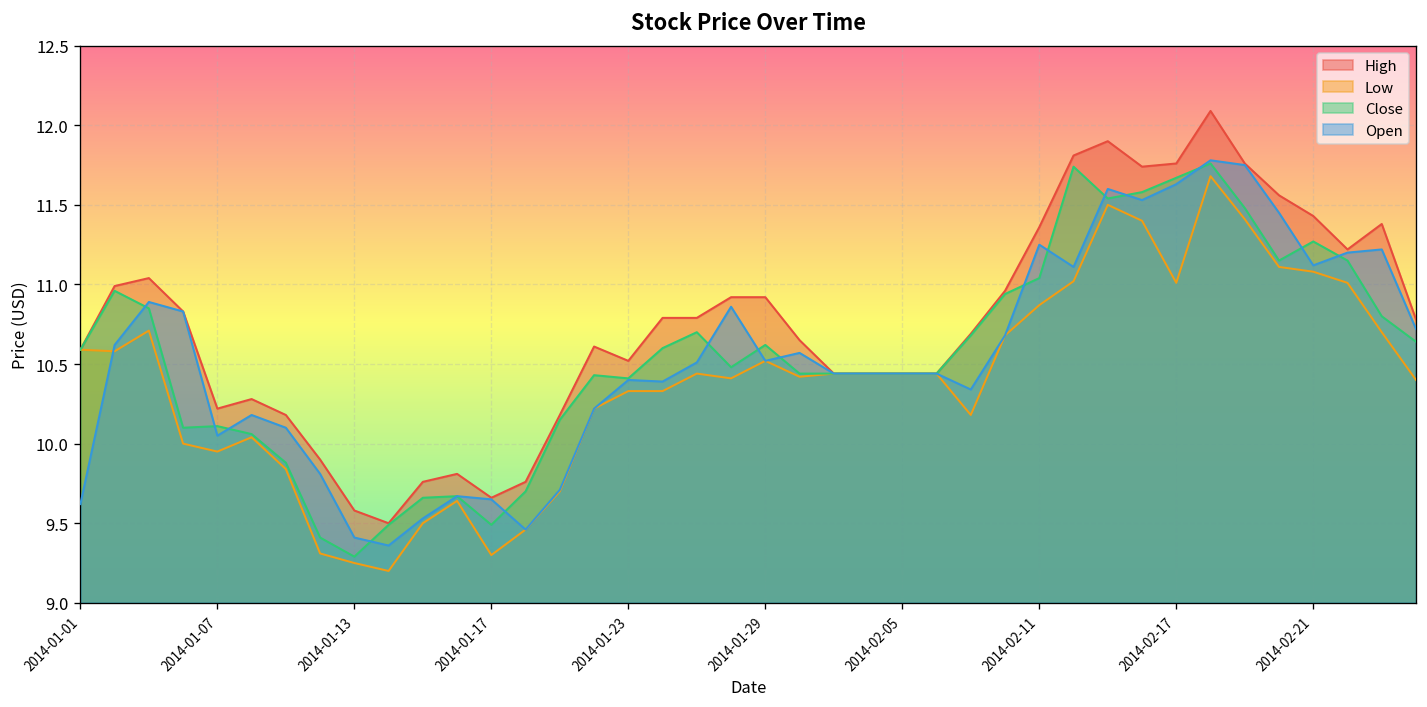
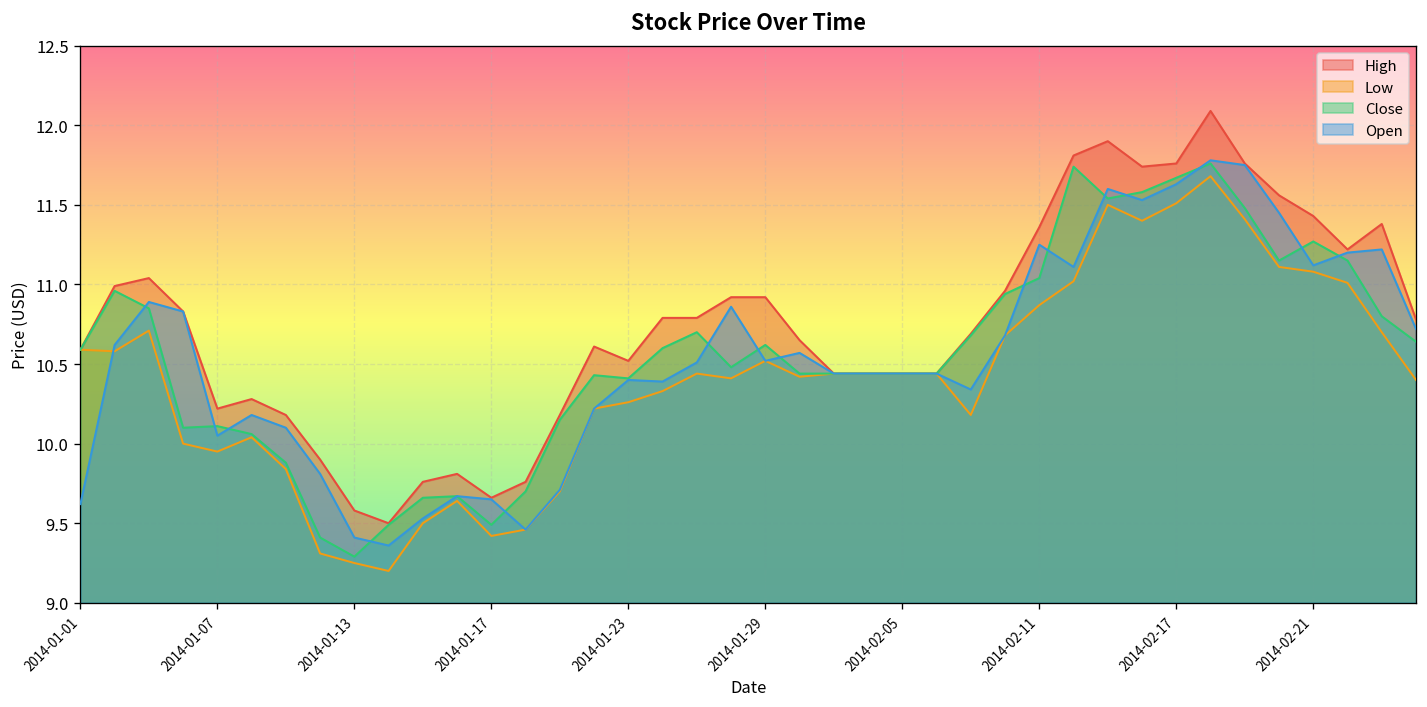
  {
    "High": {
      "2014-01-07": 10.22,
      "2014-01-13": 9.58,
      "2014-01-23": 10.52,
      "2014-01-29": 10.92,
      "2014-02-11": 11.36,
      "2014-02-17": 11.76,
      "2014-02-21": 11.43
    },
    "Low": {
      "2014-01-07": 9.95,
      "2014-01-13": 9.25,
-     "2014-01-17": 9.30,
-     "2014-01-23": 10.33,
+     "2014-01-17": 9.42,
+     "2014-01-23": 10.26,
      "2014-02-11": 10.87,
-     "2014-02-17": 11.01,
+     "2014-02-17": 11.51,
      "2014-02-21": 11.08
    },
    "Close": {
      "2014-01-07": 10.11,
      "2014-01-13": 9.29,
      "2014-01-17": 9.49,
      "2014-01-29": 10.62,
      "2014-02-11": 11.04,
      "2014-02-17": 11.67,
      "2014-02-21": 11.27
    },
    "Open": {
      "2014-01-01": 9.62,
      "2014-01-07": 10.05,
      "2014-01-13": 9.41,
      "2014-02-11": 11.25,
      "2014-02-17": 11.63,
      "2014-02-21": 11.12
    }
  }
